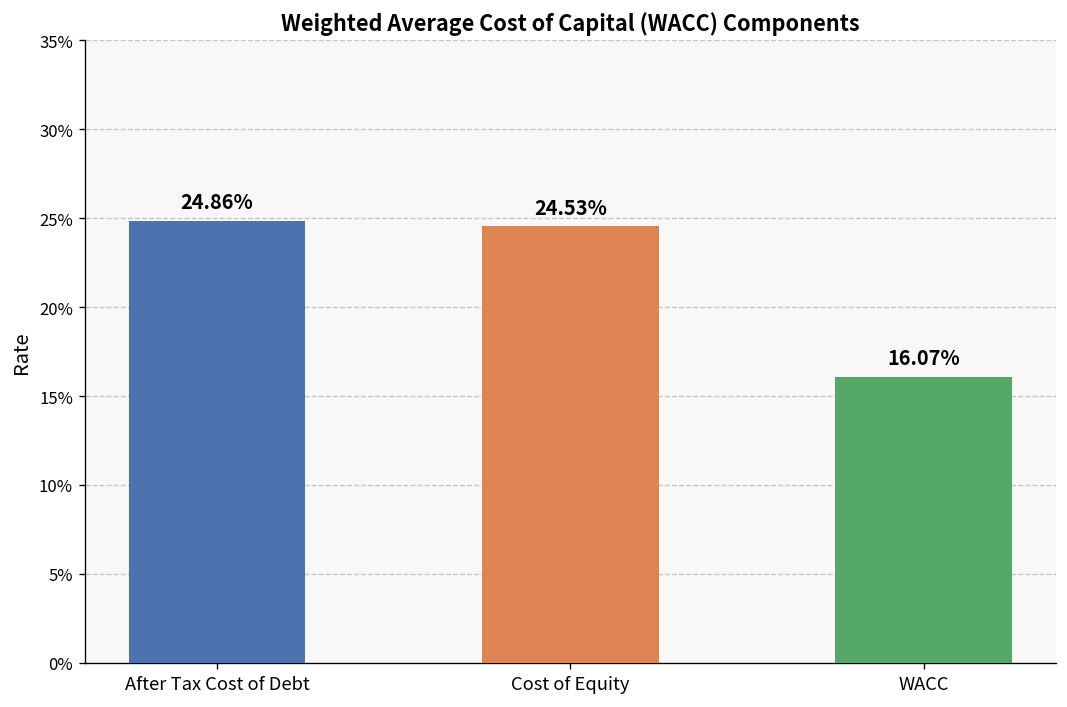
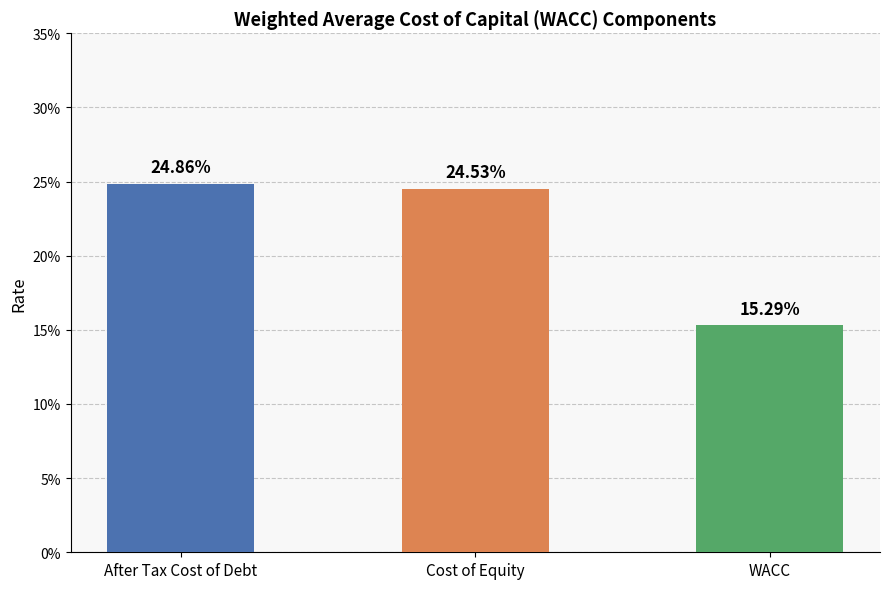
  {
    "After Tax Cost of Debt": "24.86%",
    "Cost of Equity": "24.53%",
-   "WACC": "16.07%"
+   "WACC": "15.29%"
  }
